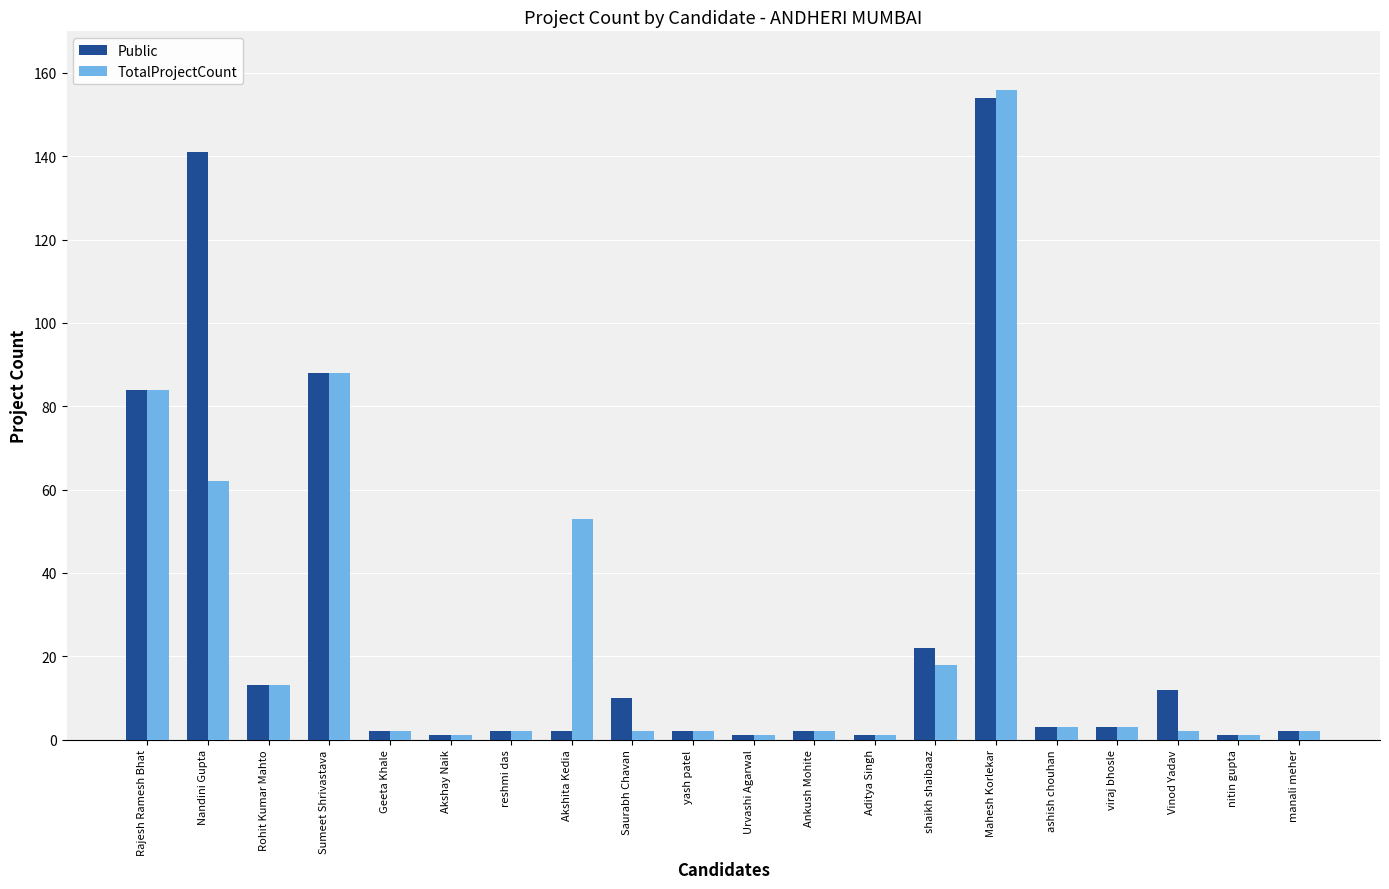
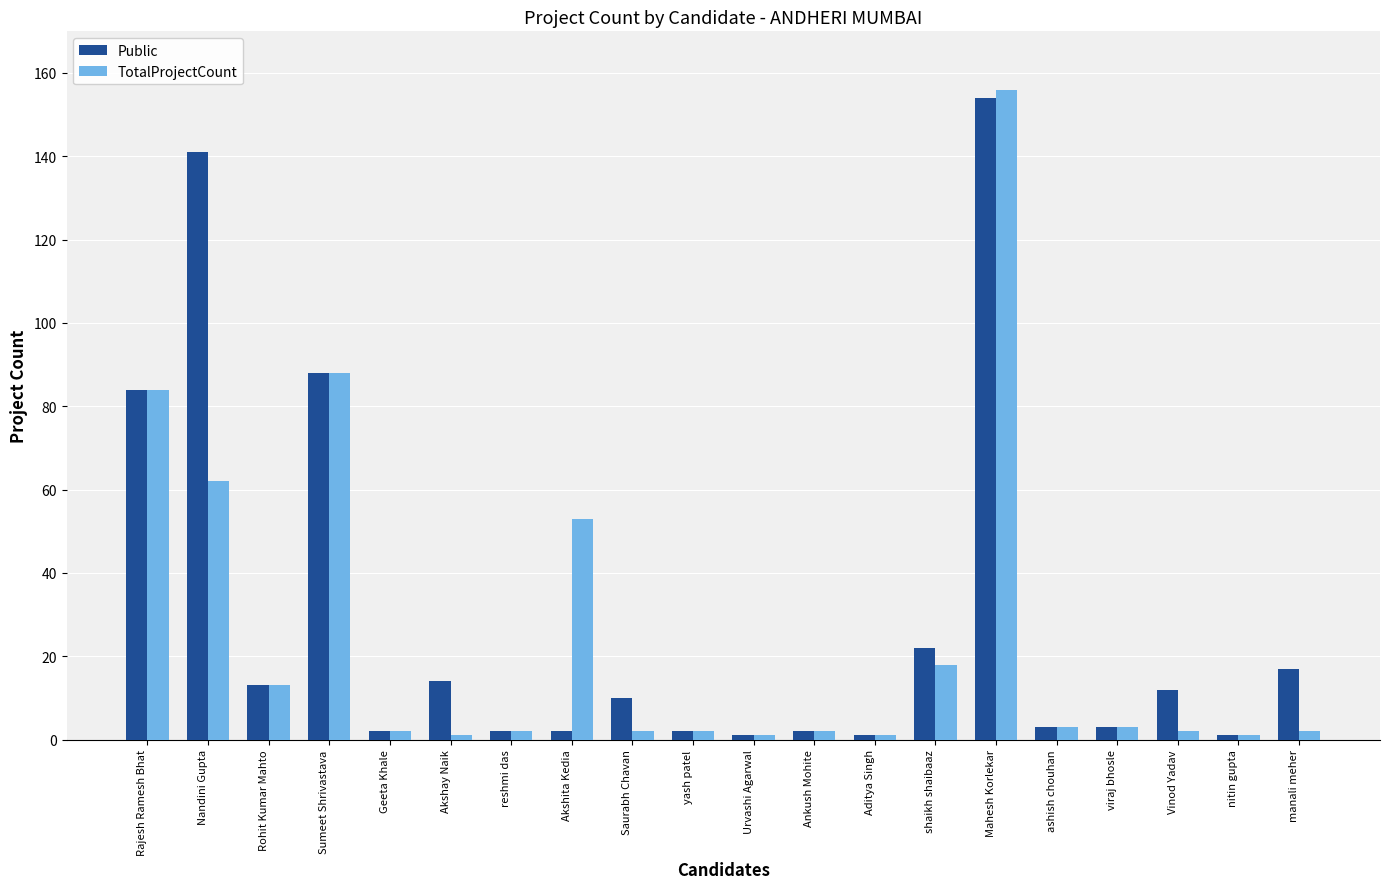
  {
    "Public": {
      "Rajesh Ramesh Bhat": 84,
      "Nandini Gupta": 141,
      "Rohit Kumar Mahto": 13,
      "Sumeet Shrivastava": 88,
      "Geeta Khale": 2,
-     "Akshay Naik": 1,
+     "Akshay Naik": 14,
      "reshmi das": 2,
      "Akshita Kedia": 2,
      "Saurabh Chavan": 10,
      "yash patel": 2,
      "Urvashi Agarwal": 1,
      "Ankush Mohite": 2,
      "Aditya Singh": 1,
      "shaikh shaibaaz": 22,
      "Mahesh Korlekar": 154,
      "ashish chouhan": 3,
      "viraj bhosle": 3,
      "Vinod Yadav": 12,
      "nitin gupta": 1,
-     "manali meher": 2
+     "manali meher": 17
    },
    "TotalProjectCount": {
      "Rajesh Ramesh Bhat": 84,
      "Nandini Gupta": 62,
      "Rohit Kumar Mahto": 13,
      "Sumeet Shrivastava": 88,
      "Geeta Khale": 2,
      "Akshay Naik": 1,
      "reshmi das": 2,
      "Akshita Kedia": 53,
      "Saurabh Chavan": 2,
      "yash patel": 2,
      "Urvashi Agarwal": 1,
      "Ankush Mohite": 2,
      "Aditya Singh": 1,
      "shaikh shaibaaz": 18,
      "Mahesh Korlekar": 156,
      "ashish chouhan": 3,
      "viraj bhosle": 3,
      "Vinod Yadav": 2,
      "nitin gupta": 1,
      "manali meher": 2
    }
  }
